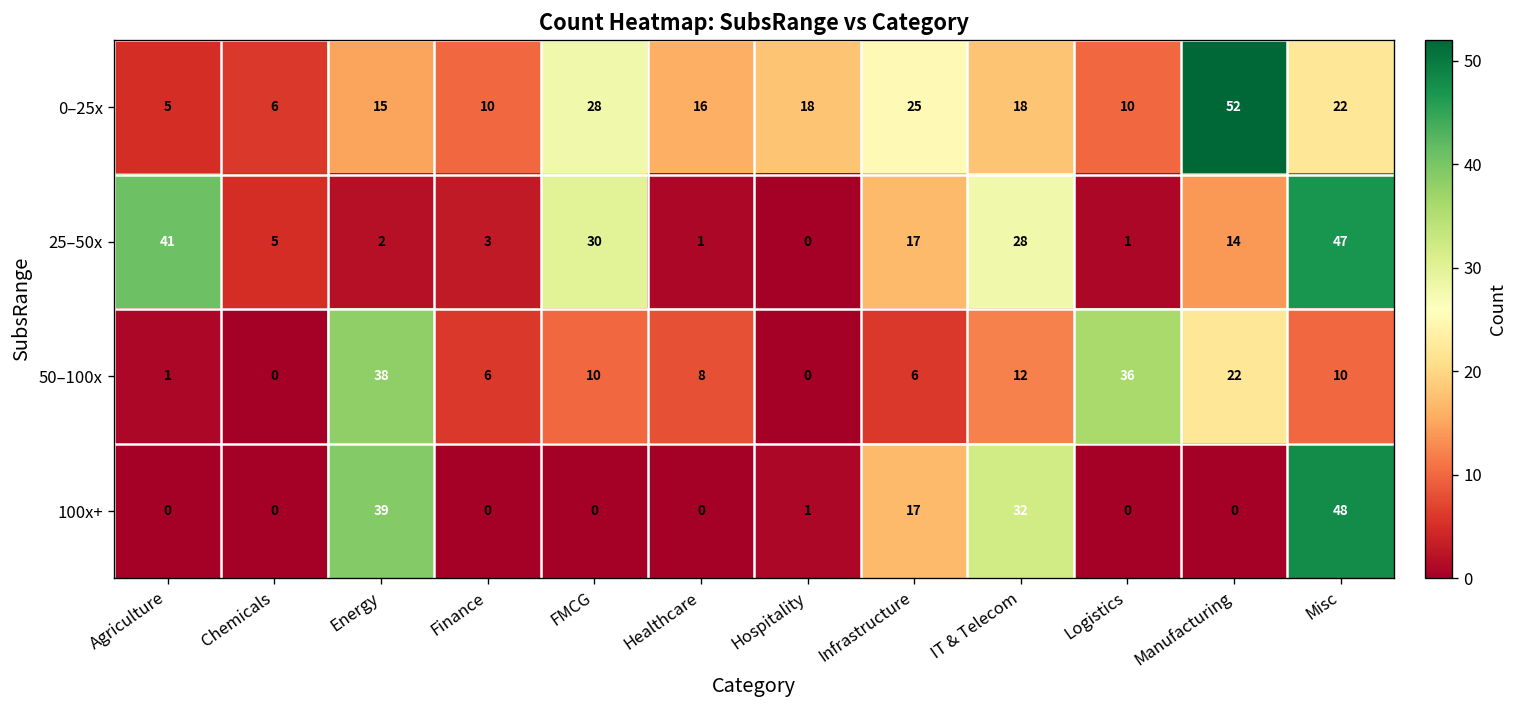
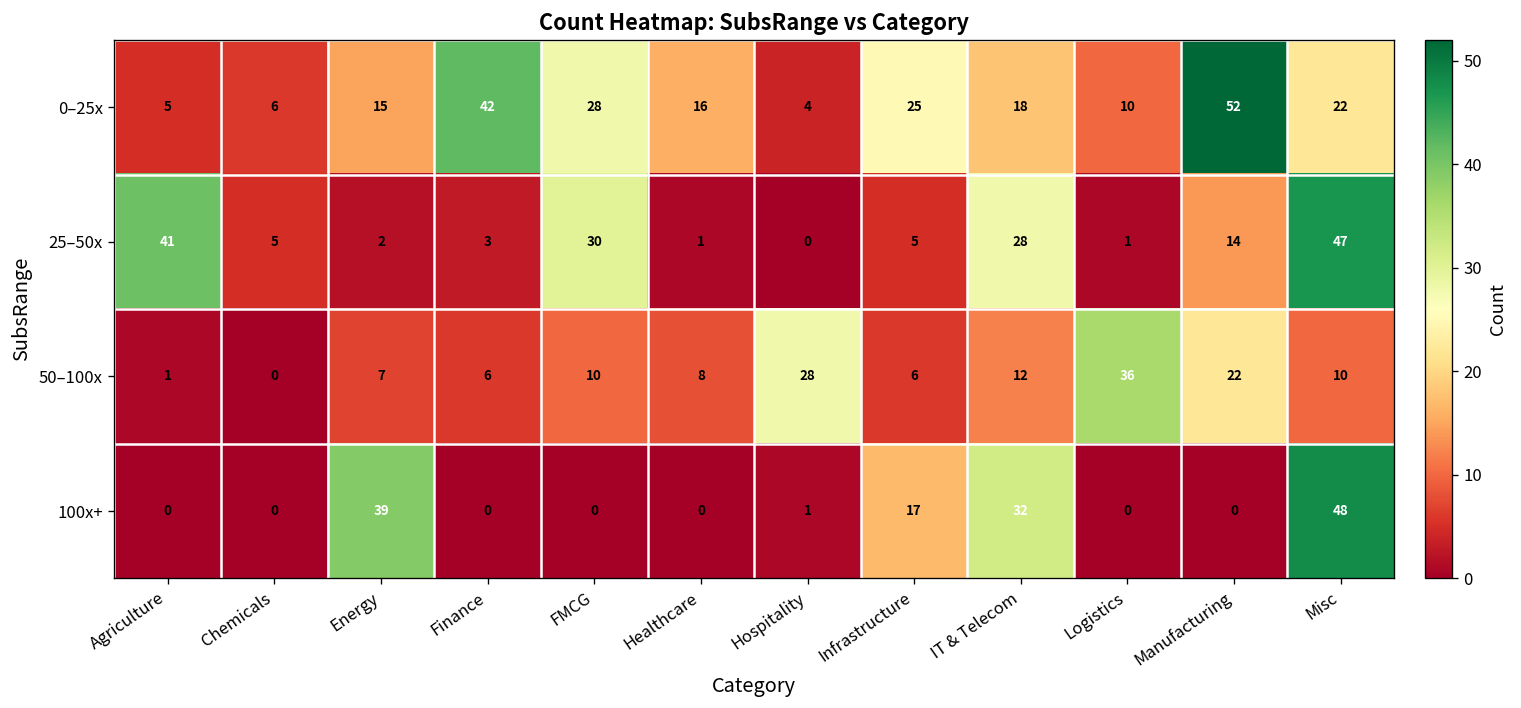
  {
    "0–25x": {
      "Agriculture": 5,
      "Chemicals": 6,
      "Energy": 15,
-     "Finance": 10,
+     "Finance": 42,
      "FMCG": 28,
      "Healthcare": 16,
-     "Hospitality": 18,
+     "Hospitality": 4,
      "Infrastructure": 25,
      "IT & Telecom": 18,
      "Logistics": 10,
      "Manufacturing": 52,
      "Misc": 22
    },
    "25–50x": {
      "Agriculture": 41,
      "Chemicals": 5,
      "Energy": 2,
      "Finance": 3,
      "FMCG": 30,
      "Healthcare": 1,
      "Hospitality": 0,
-     "Infrastructure": 17,
+     "Infrastructure": 5,
      "IT & Telecom": 28,
      "Logistics": 1,
      "Manufacturing": 14,
      "Misc": 47
    },
    "50–100x": {
      "Agriculture": 1,
      "Chemicals": 0,
-     "Energy": 38,
+     "Energy": 7,
      "Finance": 6,
      "FMCG": 10,
      "Healthcare": 8,
-     "Hospitality": 0,
+     "Hospitality": 28,
      "Infrastructure": 6,
      "IT & Telecom": 12,
      "Logistics": 36,
      "Manufacturing": 22,
      "Misc": 10
    },
    "100x+": {
      "Agriculture": 0,
      "Chemicals": 0,
      "Energy": 39,
      "Finance": 0,
      "FMCG": 0,
      "Healthcare": 0,
      "Hospitality": 1,
      "Infrastructure": 17,
      "IT & Telecom": 32,
      "Logistics": 0,
      "Manufacturing": 0,
      "Misc": 48
    }
  }
